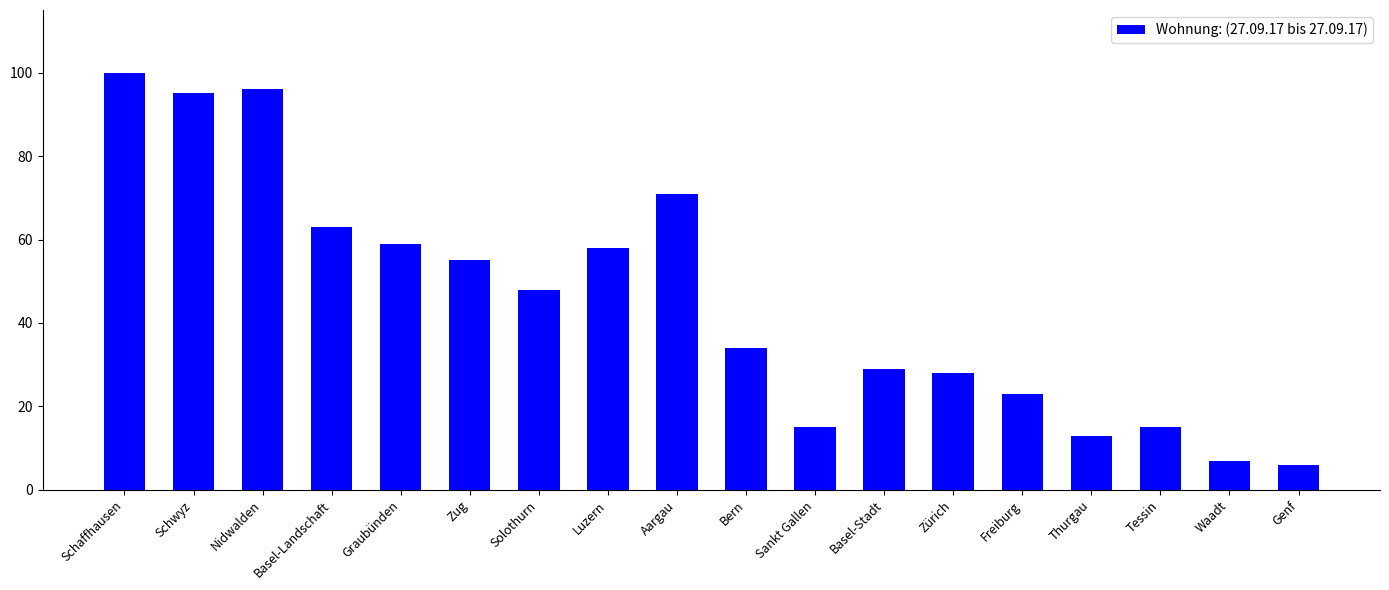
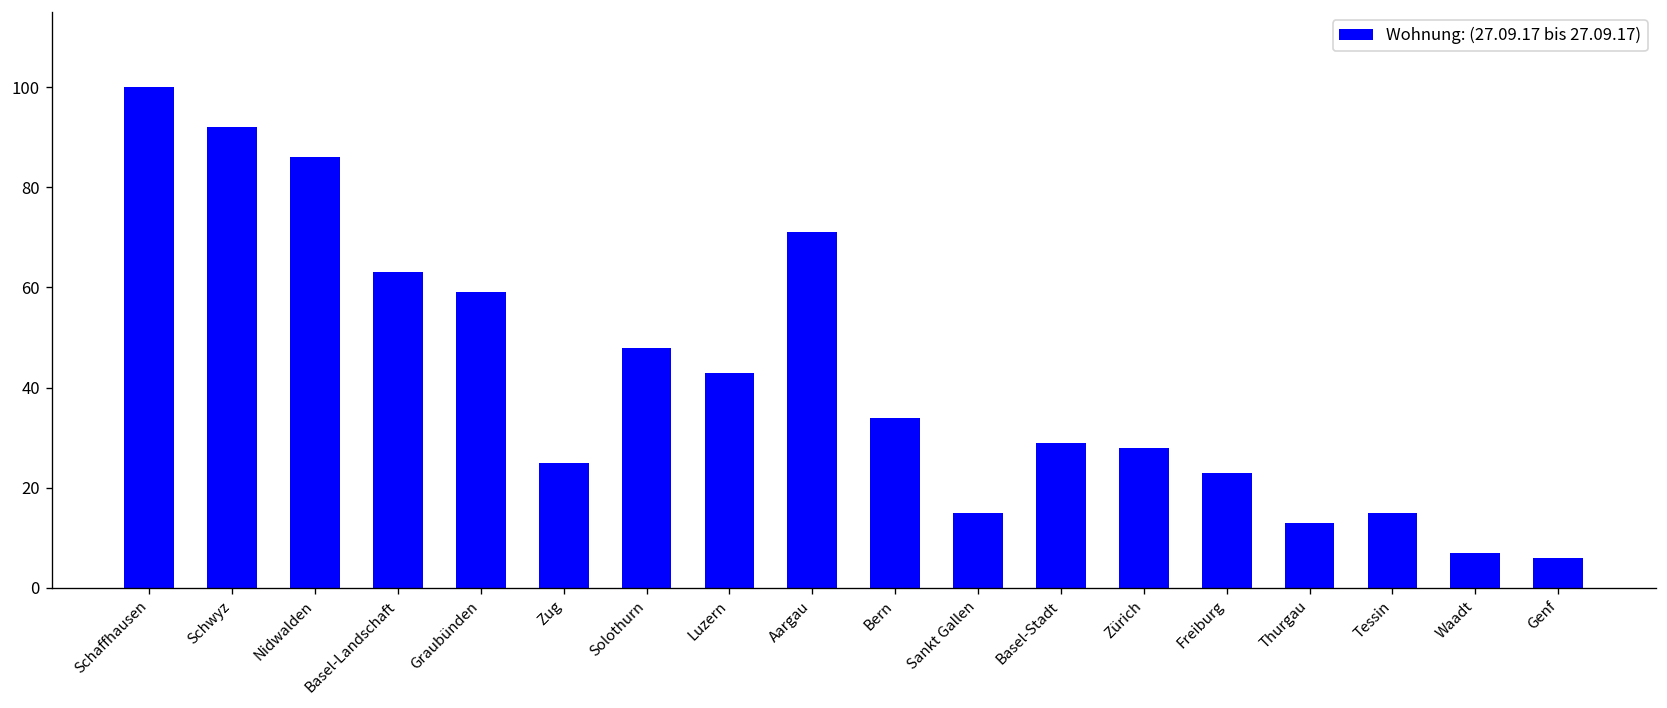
  {
    "Schaffhausen": 100,
-   "Schwyz": 95,
-   "Nidwalden": 96,
+   "Schwyz": 92,
+   "Nidwalden": 86,
    "Basel-Landschaft": 63,
    "Graubünden": 59,
-   "Zug": 55,
+   "Zug": 25,
    "Solothurn": 48,
-   "Luzern": 58,
+   "Luzern": 43,
    "Aargau": 71,
    "Bern": 34,
    "Sankt Gallen": 15,
    "Basel-Stadt": 29,
    "Zürich": 28,
    "Freiburg": 23,
    "Thurgau": 13,
    "Tessin": 15,
    "Waadt": 7,
    "Genf": 6
  }
